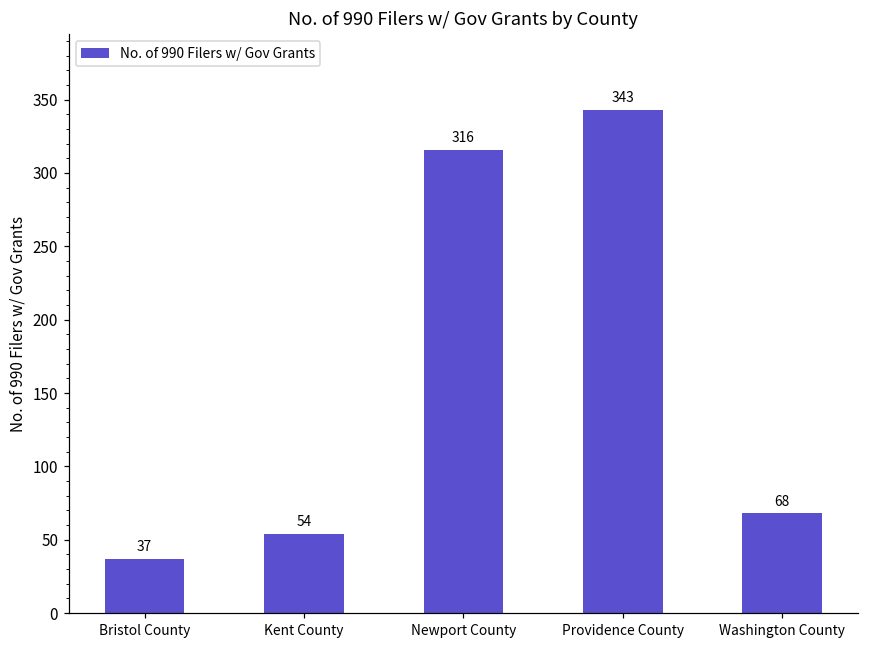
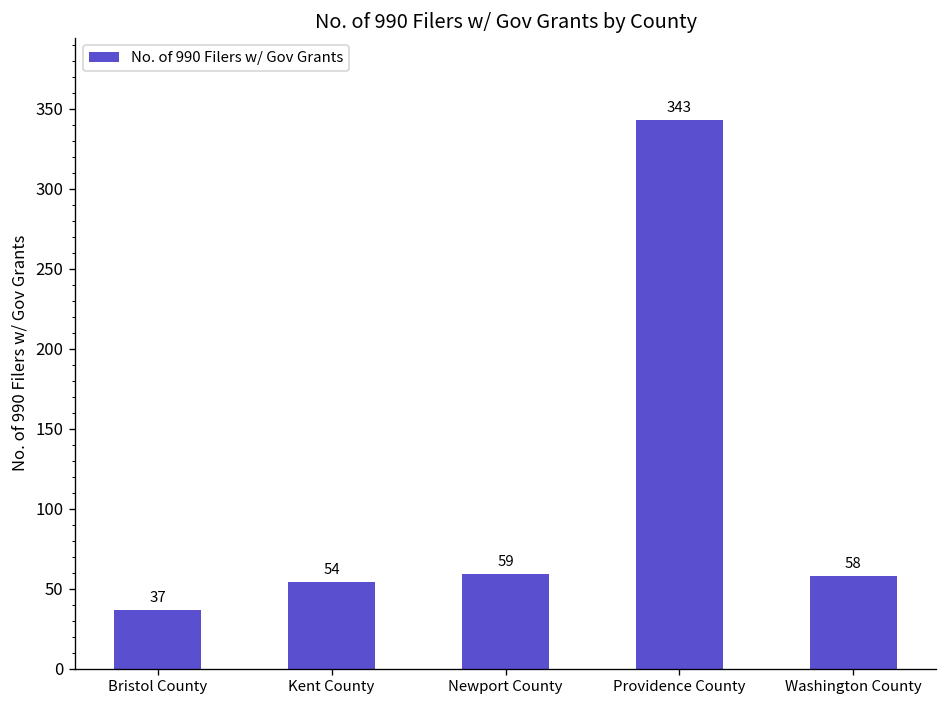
  {
    "Bristol County": 37,
    "Kent County": 54,
-   "Newport County": 316,
+   "Newport County": 59,
    "Providence County": 343,
-   "Washington County": 68
+   "Washington County": 58
  }
